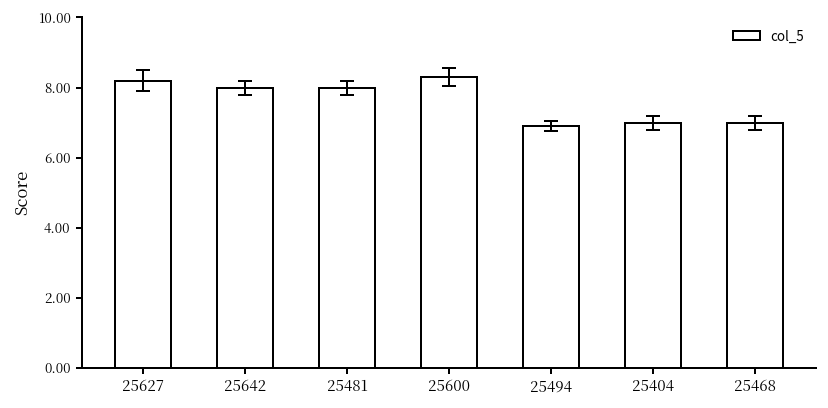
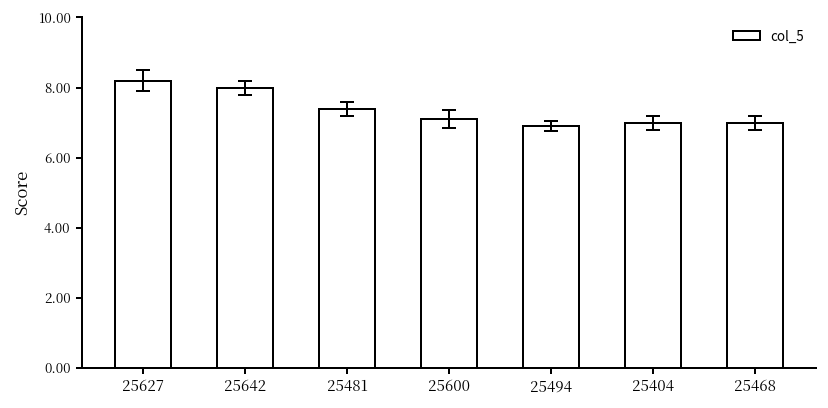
  {
    "col_5": {
      "25627": 8.2,
      "25642": 8.0,
-     "25481": 8.0,
-     "25600": 8.3,
+     "25481": 7.4,
+     "25600": 7.1,
      "25494": 6.9,
      "25404": 7.0,
      "25468": 7.0
    }
  }
